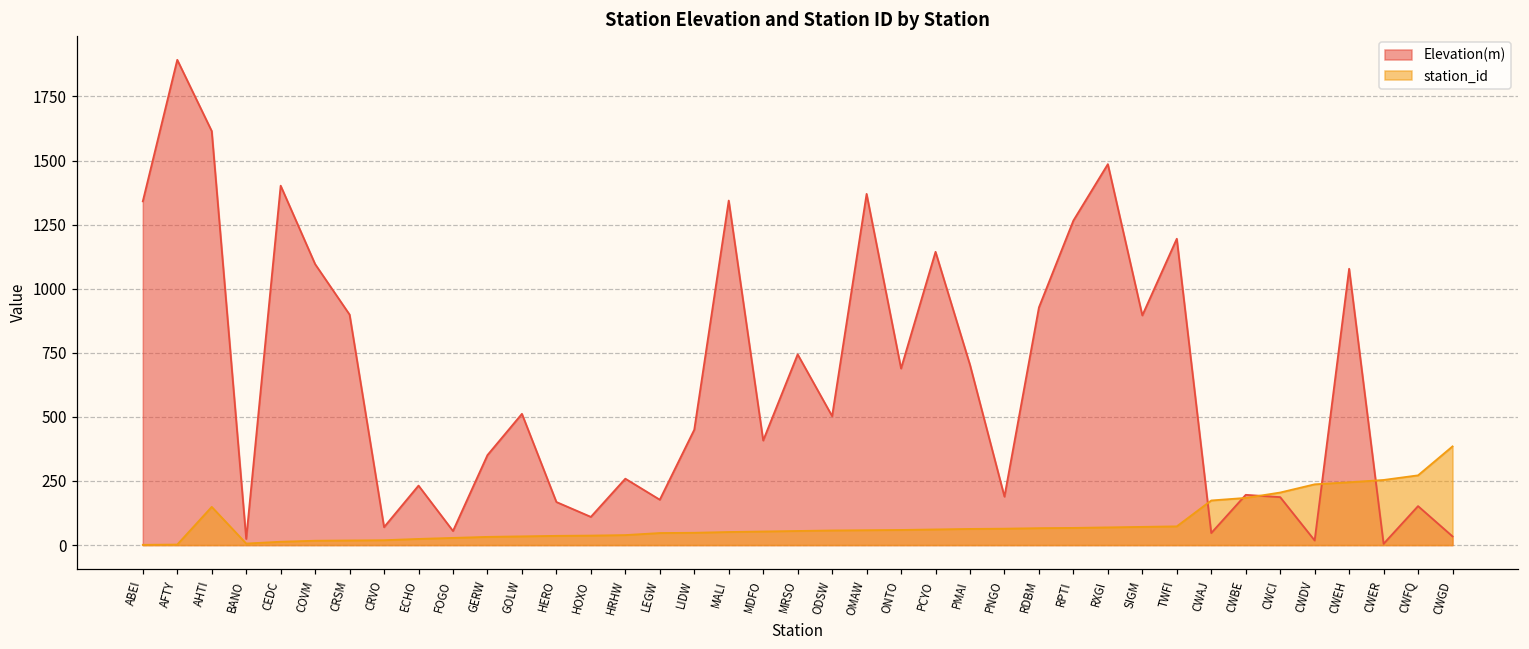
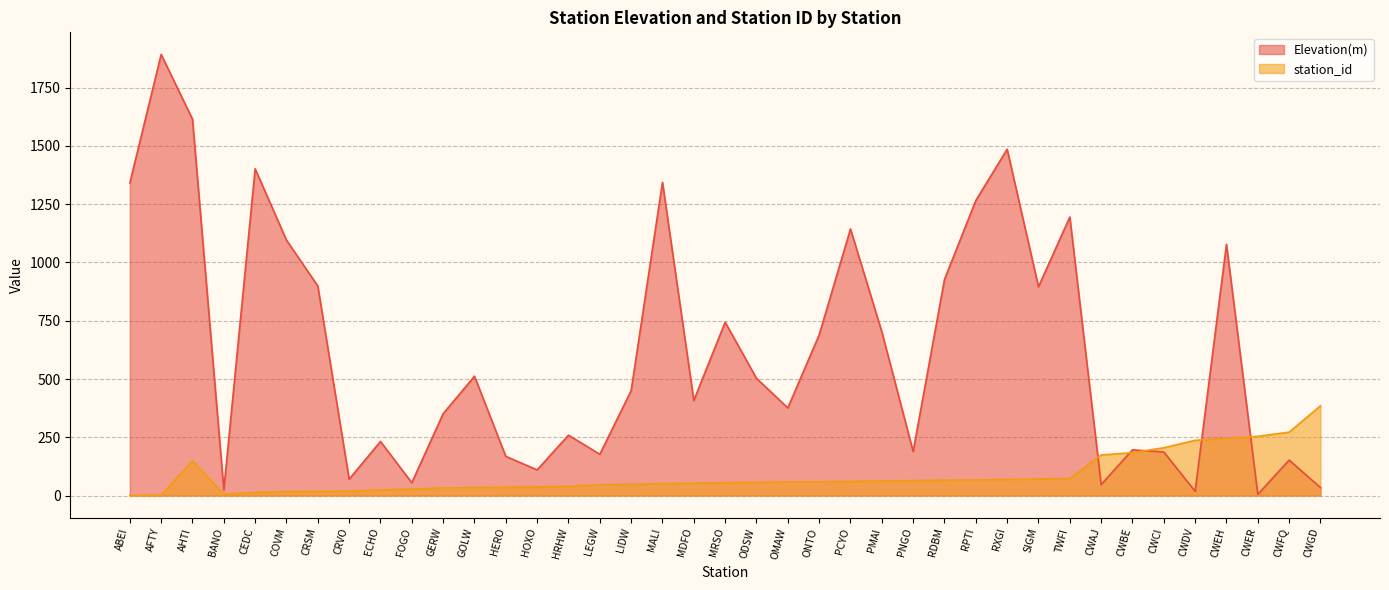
  {
    "Elevation(m)": {
      "ABEI": 1340,
      "AFTY": 1890,
      "AHTI": 1620,
      "BANO": 20,
      "CEDC": 1400,
      "COVM": 1100,
      "CRSM": 900,
      "CRVO": 70,
      "ECHO": 230,
      "FOGO": 60,
      "GERW": 350,
      "GOLW": 510,
      "HERO": 170,
      "HOXO": 110,
      "HRHW": 260,
      "LEGW": 180,
      "LIDW": 450,
      "MALI": 1340,
      "MDFO": 410,
      "MRSO": 740,
      "ODSW": 500,
-     "OMAW": 1370,
+     "OMAW": 380,
      "ONTO": 690,
      "PCYO": 1140,
      "PMAI": 700,
      "PNGO": 190,
      "RDBM": 930,
      "RPTI": 1270,
      "RXGI": 1490,
      "SIGM": 900,
      "TWFI": 1200,
      "CWAJ": 50,
      "CWBE": 200,
      "CWCI": 190,
      "CWDV": 20,
      "CWEH": 1080,
      "CWER": 10,
      "CWFQ": 150,
      "CWGD": 30
    },
    "station_id": {
      "ABEI": 0,
      "AFTY": 0,
      "AHTI": 150,
      "BANO": 10,
      "CEDC": 10,
      "COVM": 20,
      "CRSM": 20,
      "CRVO": 20,
      "ECHO": 20,
      "FOGO": 30,
      "GERW": 30,
      "GOLW": 30,
      "HERO": 40,
      "HOXO": 40,
      "HRHW": 40,
      "LEGW": 50,
      "LIDW": 50,
      "MALI": 50,
      "MDFO": 50,
      "MRSO": 60,
      "ODSW": 60,
      "OMAW": 60,
      "ONTO": 60,
      "PCYO": 60,
      "PMAI": 60,
      "PNGO": 60,
      "RDBM": 70,
      "RPTI": 70,
      "RXGI": 70,
      "SIGM": 70,
      "TWFI": 70,
      "CWAJ": 170,
      "CWBE": 180,
      "CWCI": 210,
      "CWDV": 240,
      "CWEH": 250,
      "CWER": 250,
      "CWFQ": 270,
      "CWGD": 390
    }
  }
